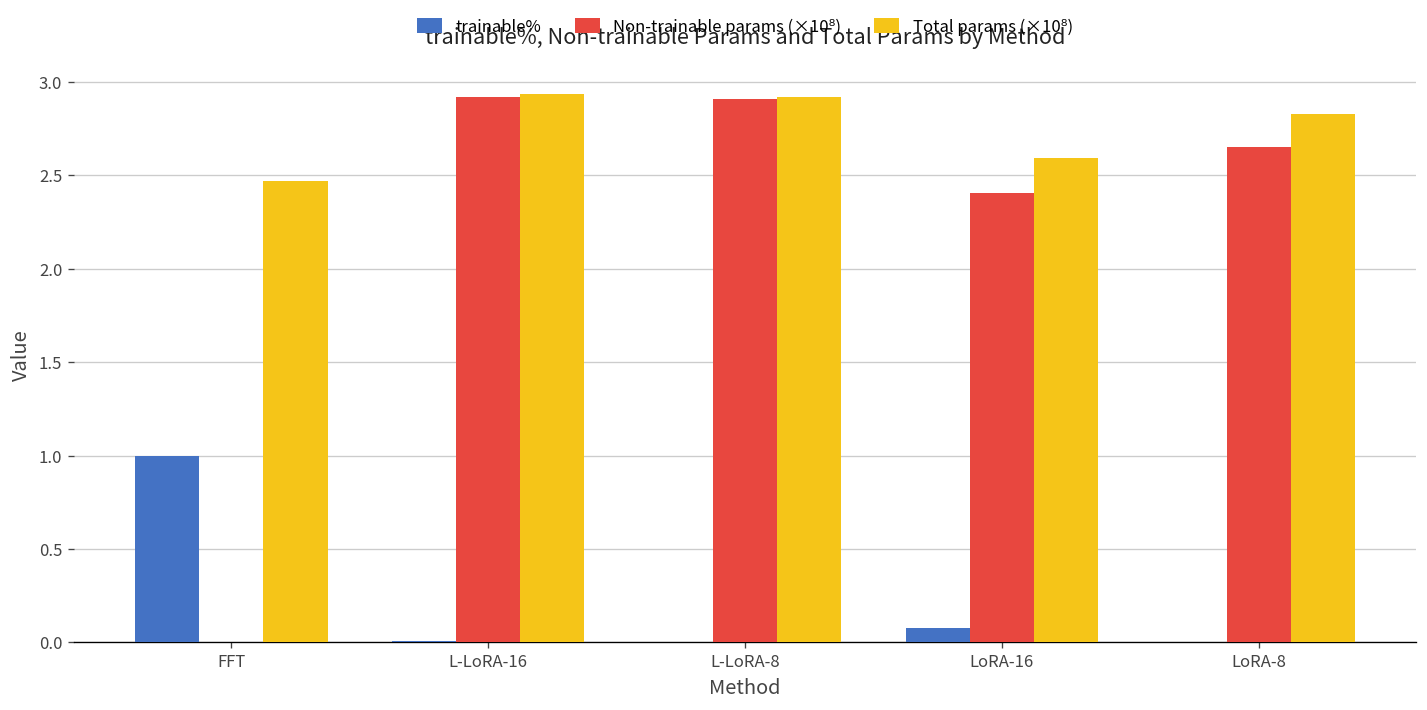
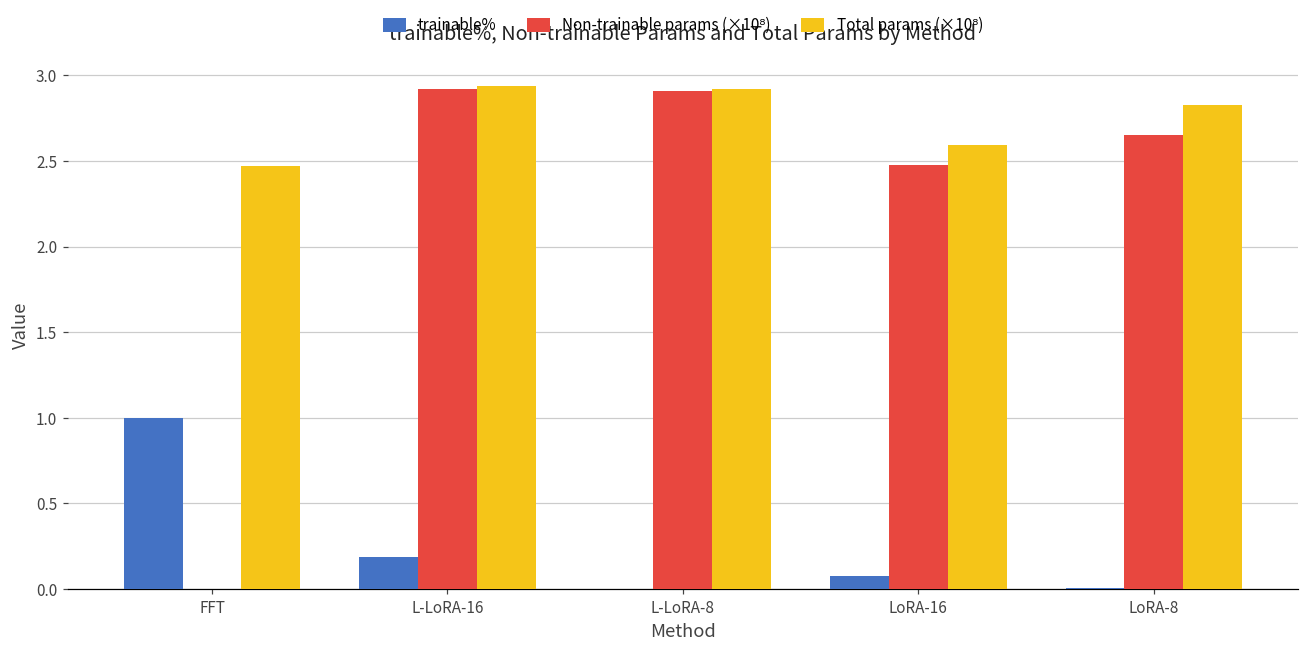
  {
    "trainable%": {
      "FFT": 1.00,
-     "L-LoRA-16": 0.01,
+     "L-LoRA-16": 0.19,
      "LoRA-16": 0.08
    },
    "Non-trainable params (×10⁸)": {
      "FFT": 0.00,
      "L-LoRA-16": 2.92,
      "L-LoRA-8": 2.91,
-     "LoRA-16": 2.41,
+     "LoRA-16": 2.48,
      "LoRA-8": 2.65
    },
    "Total params (×10⁸)": {
      "FFT": 2.47,
      "L-LoRA-16": 2.94,
      "L-LoRA-8": 2.92,
      "LoRA-16": 2.59,
      "LoRA-8": 2.83
    }
  }
